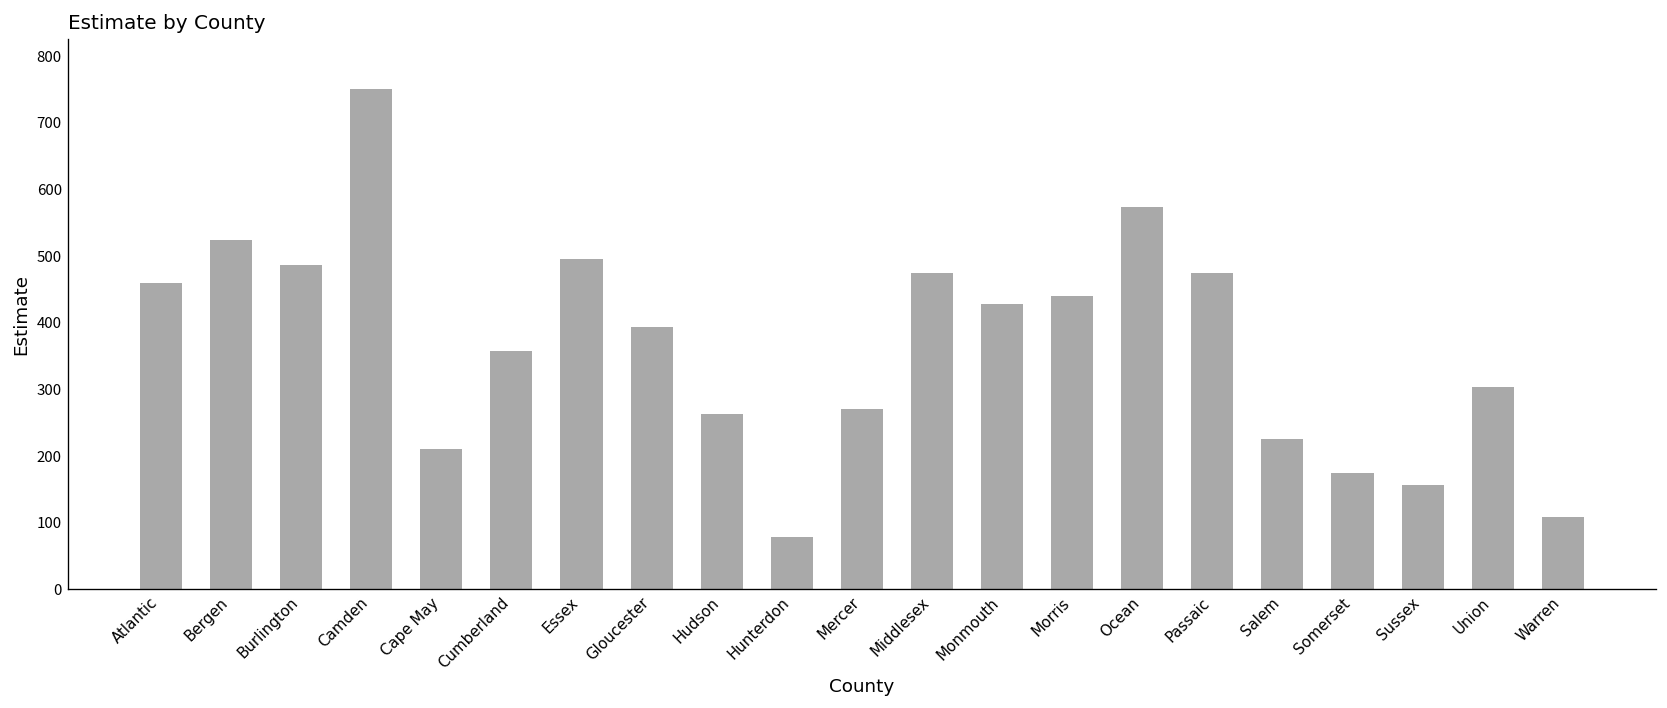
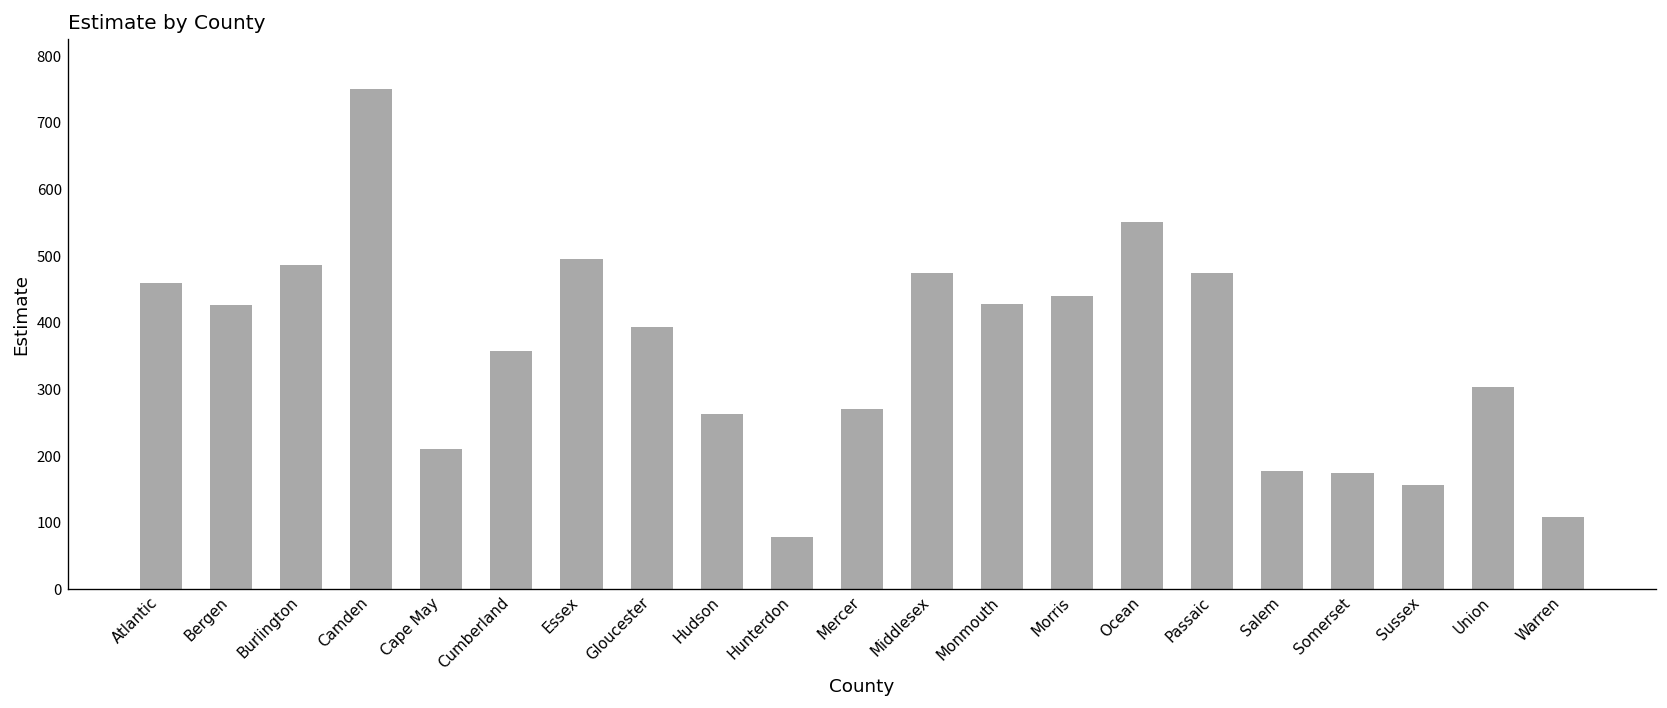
  {
    "Atlantic": 460,
-   "Bergen": 520,
+   "Bergen": 430,
    "Burlington": 490,
    "Camden": 750,
    "Cape May": 210,
    "Cumberland": 360,
    "Essex": 500,
    "Gloucester": 390,
    "Hudson": 260,
    "Hunterdon": 80,
    "Mercer": 270,
    "Middlesex": 470,
    "Monmouth": 430,
    "Morris": 440,
-   "Ocean": 570,
+   "Ocean": 550,
    "Passaic": 480,
-   "Salem": 230,
+   "Salem": 180,
    "Somerset": 180,
    "Sussex": 160,
    "Union": 300,
    "Warren": 110
  }
